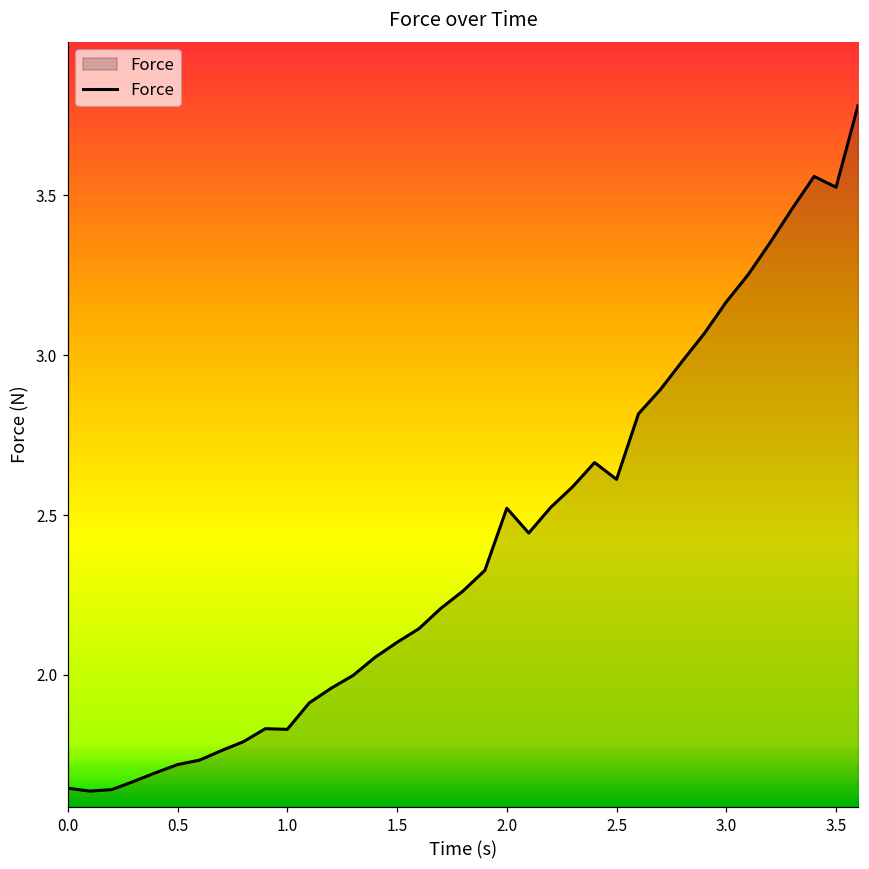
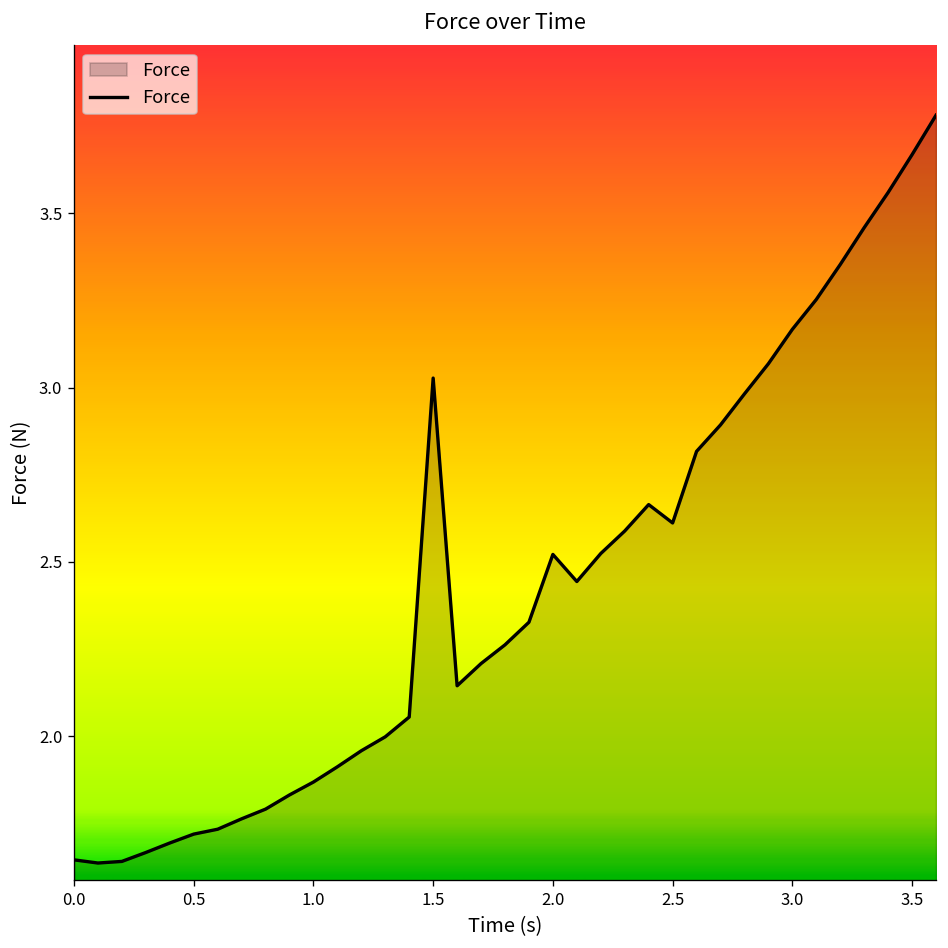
  {
    "0.0": 1.65,
    "0.5": 1.72,
-   "1.0": 1.83,
-   "1.5": 2.10,
+   "1.0": 1.87,
+   "1.5": 3.03,
    "2.0": 2.52,
    "2.5": 2.61,
    "3.0": 3.17,
-   "3.5": 3.53
+   "3.5": 3.67
  }
